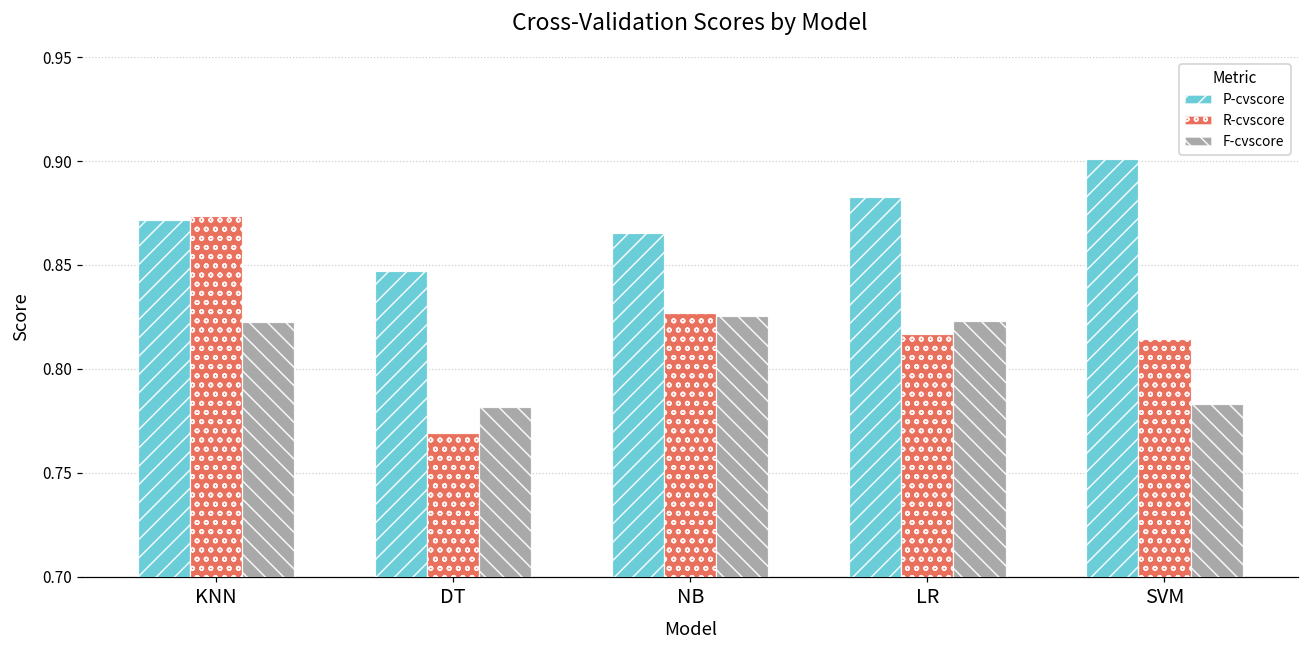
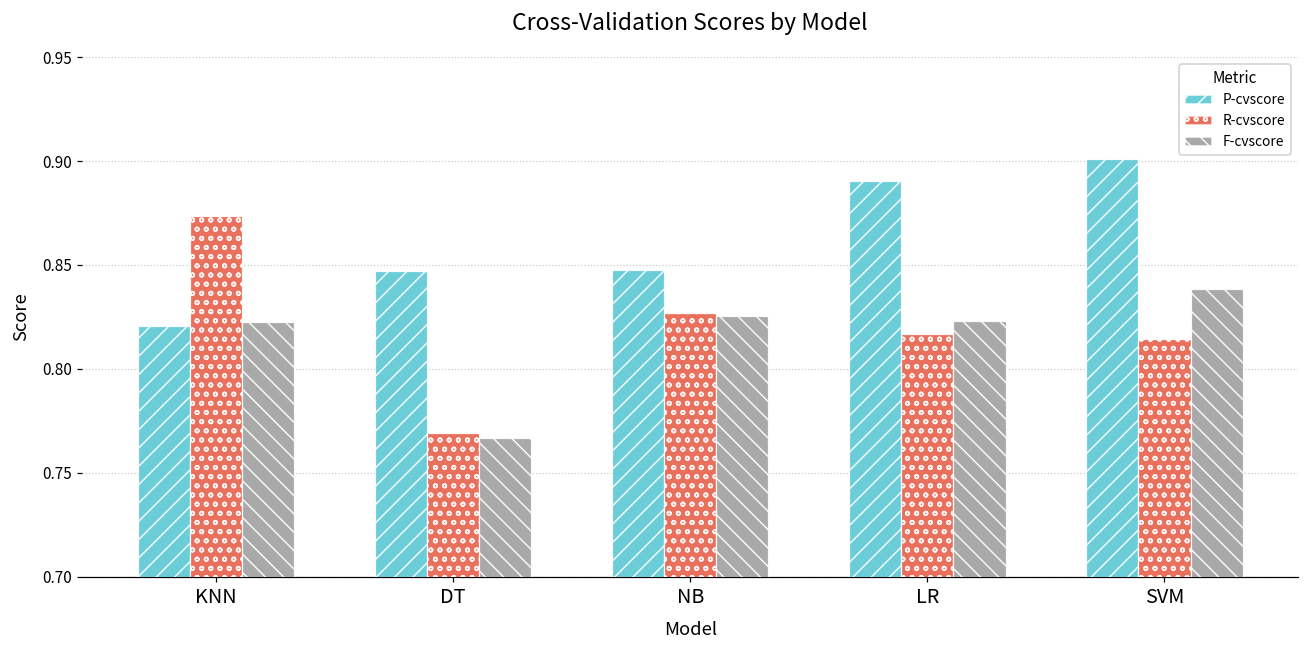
  {
    "P-cvscore": {
-     "KNN": 0.872,
+     "KNN": 0.821,
      "DT": 0.847,
-     "NB": 0.866,
-     "LR": 0.883,
+     "NB": 0.848,
+     "LR": 0.890,
      "SVM": 0.901
    },
    "R-cvscore": {
      "KNN": 0.873,
      "DT": 0.769,
      "NB": 0.827,
      "LR": 0.817,
      "SVM": 0.814
    },
    "F-cvscore": {
      "KNN": 0.823,
-     "DT": 0.782,
+     "DT": 0.767,
      "NB": 0.825,
      "LR": 0.823,
-     "SVM": 0.783
+     "SVM": 0.838
    }
  }
